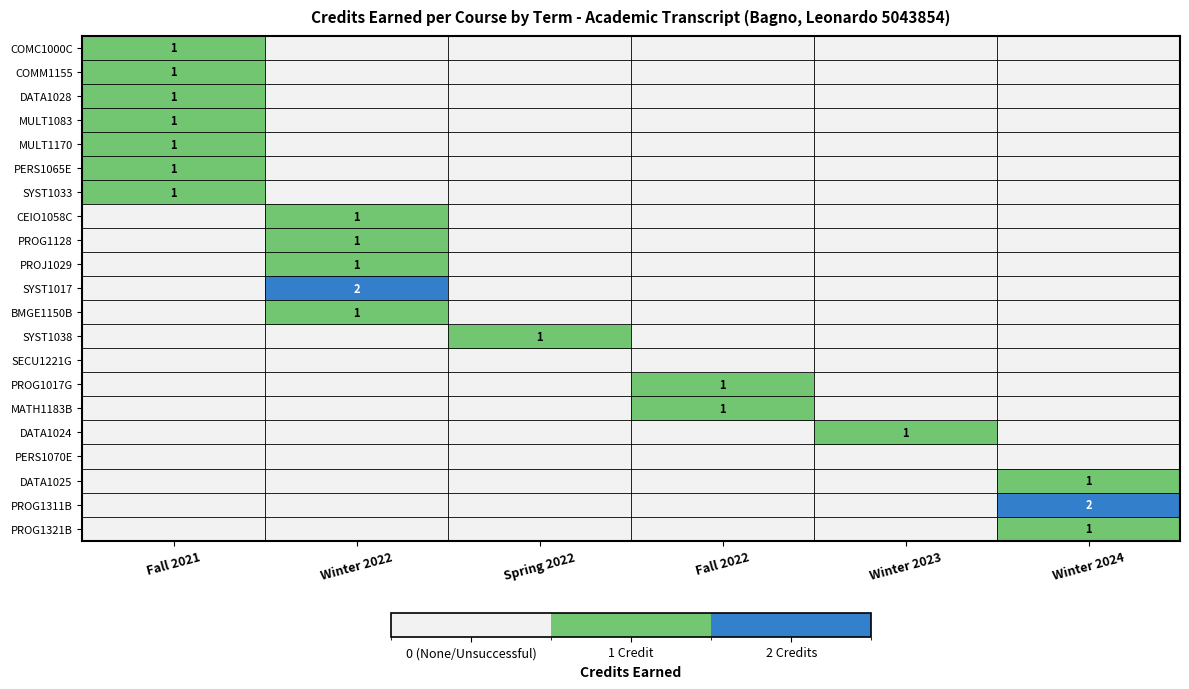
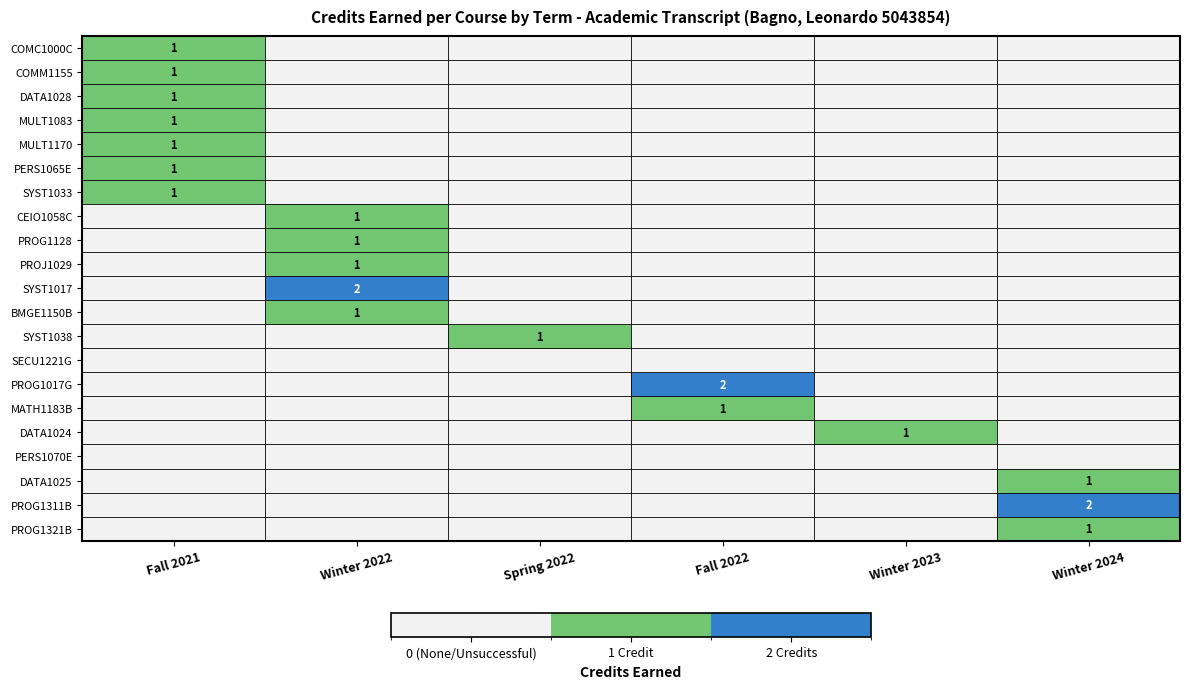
  {
    "COMC1000C": {
      "Fall 2021": 1
    },
    "COMM1155": {
      "Fall 2021": 1
    },
    "DATA1028": {
      "Fall 2021": 1
    },
    "MULT1083": {
      "Fall 2021": 1
    },
    "MULT1170": {
      "Fall 2021": 1
    },
    "PERS1065E": {
      "Fall 2021": 1
    },
    "SYST1033": {
      "Fall 2021": 1
    },
    "CEIO1058C": {
      "Winter 2022": 1
    },
    "PROG1128": {
      "Winter 2022": 1
    },
    "PROJ1029": {
      "Winter 2022": 1
    },
    "SYST1017": {
      "Winter 2022": 2
    },
    "BMGE1150B": {
      "Winter 2022": 1
    },
    "SYST1038": {
      "Spring 2022": 1
    },
    "PROG1017G": {
-     "Fall 2022": 1
+     "Fall 2022": 2
    },
    "MATH1183B": {
      "Fall 2022": 1
    },
    "DATA1024": {
      "Winter 2023": 1
    },
    "DATA1025": {
      "Winter 2024": 1
    },
    "PROG1311B": {
      "Winter 2024": 2
    },
    "PROG1321B": {
      "Winter 2024": 1
    }
  }
